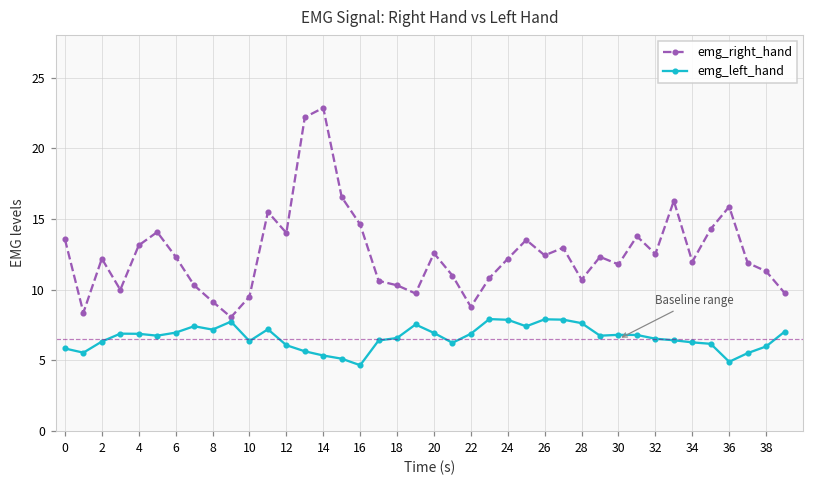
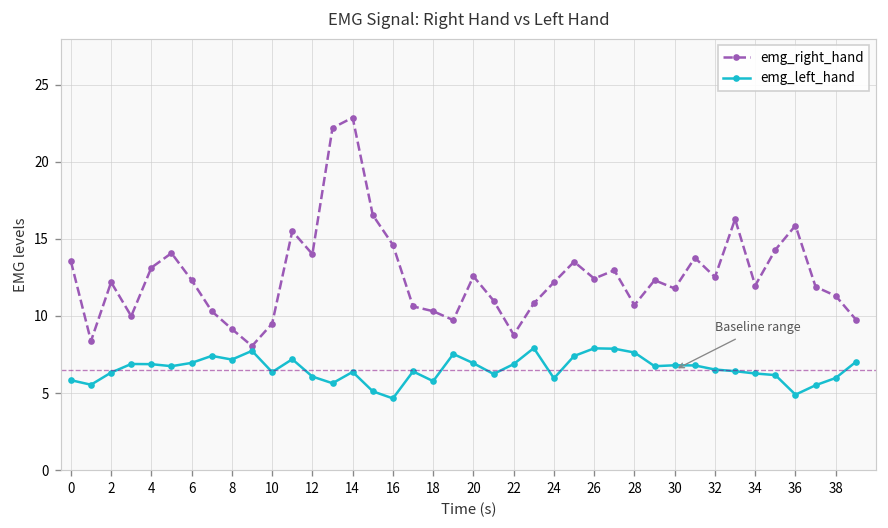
  {
    "emg_right_hand": {
      "0": 13.6,
      "2": 12.2,
      "4": 13.1,
      "6": 12.3,
      "8": 9.2,
      "10": 9.5,
      "12": 14.0,
      "14": 22.9,
      "16": 14.6,
      "18": 10.3,
      "20": 12.6,
      "22": 8.8,
      "24": 12.2,
      "26": 12.4,
      "28": 10.7,
      "30": 11.8,
      "32": 12.5,
      "34": 12.0,
      "36": 15.9,
      "38": 11.3
    },
    "emg_left_hand": {
      "0": 5.8,
      "2": 6.3,
      "4": 6.9,
      "6": 7.0,
      "8": 7.2,
      "10": 6.4,
      "12": 6.1,
-     "14": 5.3,
+     "14": 6.4,
      "16": 4.6,
-     "18": 6.6,
+     "18": 5.8,
      "20": 6.9,
      "22": 6.9,
-     "24": 7.9,
+     "24": 6.0,
      "26": 7.9,
      "28": 7.6,
      "30": 6.8,
      "32": 6.5,
      "34": 6.3,
      "36": 4.9,
      "38": 6.0
    }
  }
